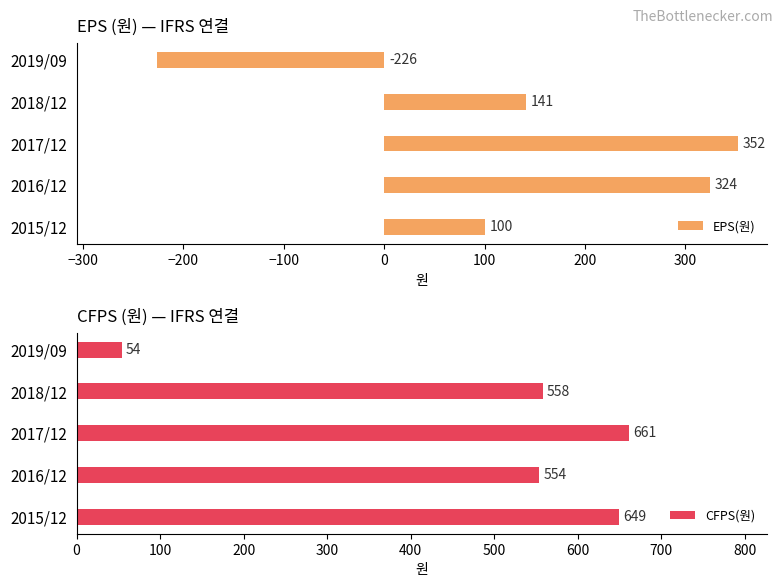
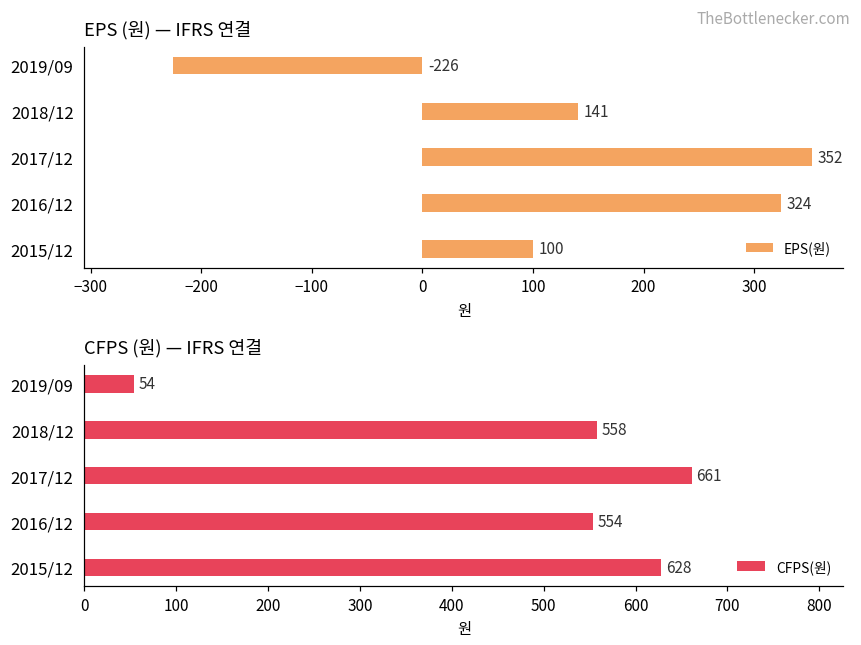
  {
    "EPS (원) — IFRS 연결": {
      "2018/12": 141,
      "2017/12": 352,
      "2016/12": 324,
      "2015/12": 100
    },
    "CFPS (원) — IFRS 연결": {
      "2019/09": 54,
      "2018/12": 558,
      "2017/12": 661,
      "2016/12": 554,
-     "2015/12": 649
+     "2015/12": 628
    }
  }
